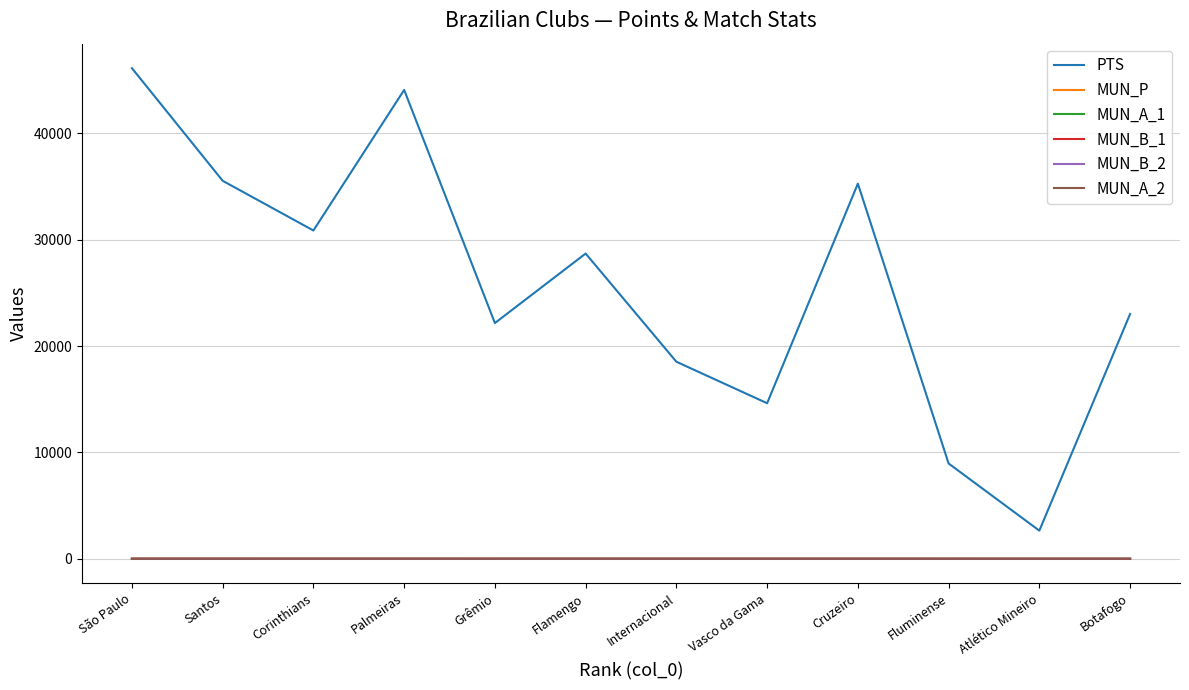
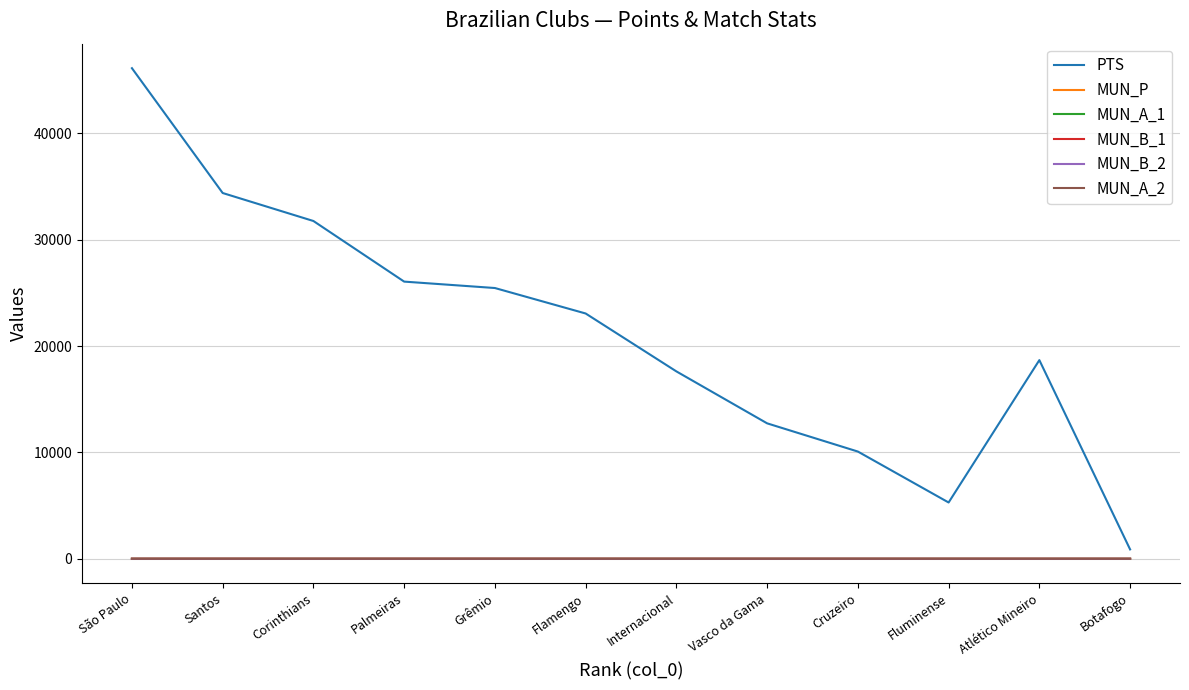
  {
    "PTS": {
      "São Paulo": 46100,
-     "Santos": 35500,
-     "Corinthians": 30900,
-     "Palmeiras": 44100,
-     "Grêmio": 22200,
-     "Flamengo": 28700,
-     "Internacional": 18500,
-     "Vasco da Gama": 14600,
-     "Cruzeiro": 35300,
-     "Fluminense": 9000,
-     "Atlético Mineiro": 2600,
-     "Botafogo": 23000
+     "Santos": 34400,
+     "Corinthians": 31800,
+     "Palmeiras": 26100,
+     "Grêmio": 25500,
+     "Flamengo": 23100,
+     "Internacional": 17600,
+     "Vasco da Gama": 12700,
+     "Cruzeiro": 10100,
+     "Fluminense": 5300,
+     "Atlético Mineiro": 18700,
+     "Botafogo": 900
    },
    "MUN_A_2": {
      "São Paulo": 0,
      "Santos": 0,
      "Corinthians": 0,
      "Palmeiras": 0,
      "Grêmio": 0,
      "Flamengo": 0,
      "Internacional": 0,
      "Vasco da Gama": 0,
      "Cruzeiro": 0,
      "Fluminense": 0,
      "Atlético Mineiro": 0,
      "Botafogo": 0
    }
  }
